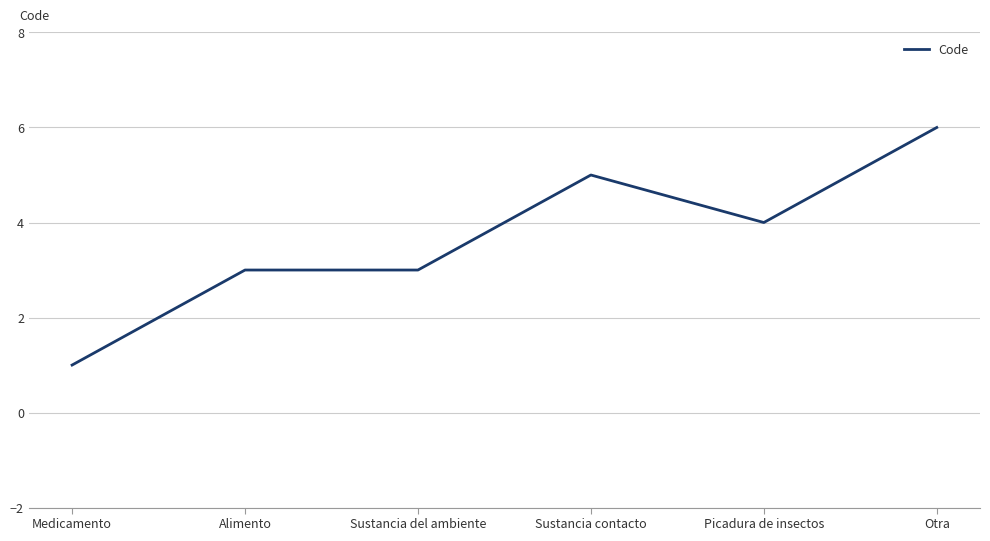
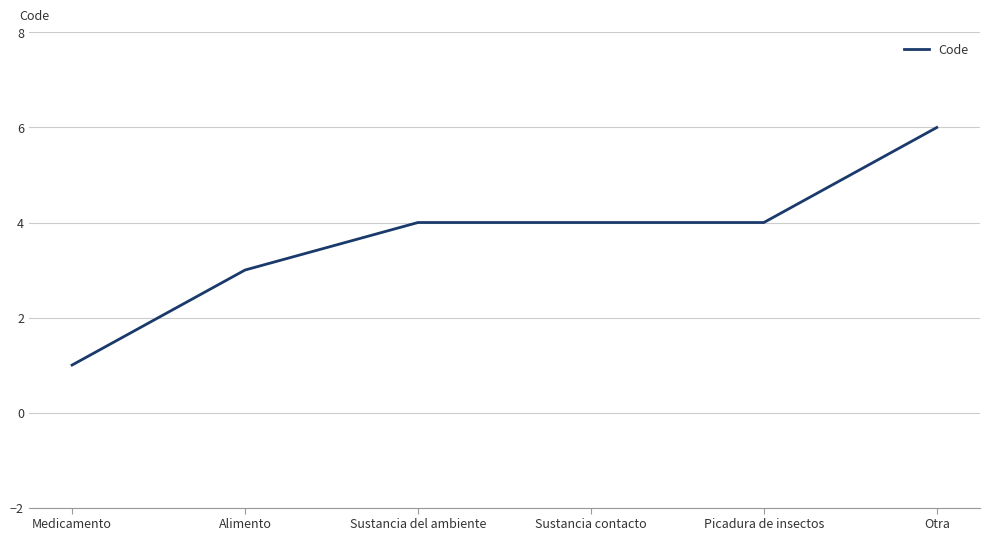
  {
    "Medicamento": 1,
    "Alimento": 3,
-   "Sustancia del ambiente": 3,
-   "Sustancia contacto": 5,
+   "Sustancia del ambiente": 4,
+   "Sustancia contacto": 4,
    "Picadura de insectos": 4,
    "Otra": 6
  }
